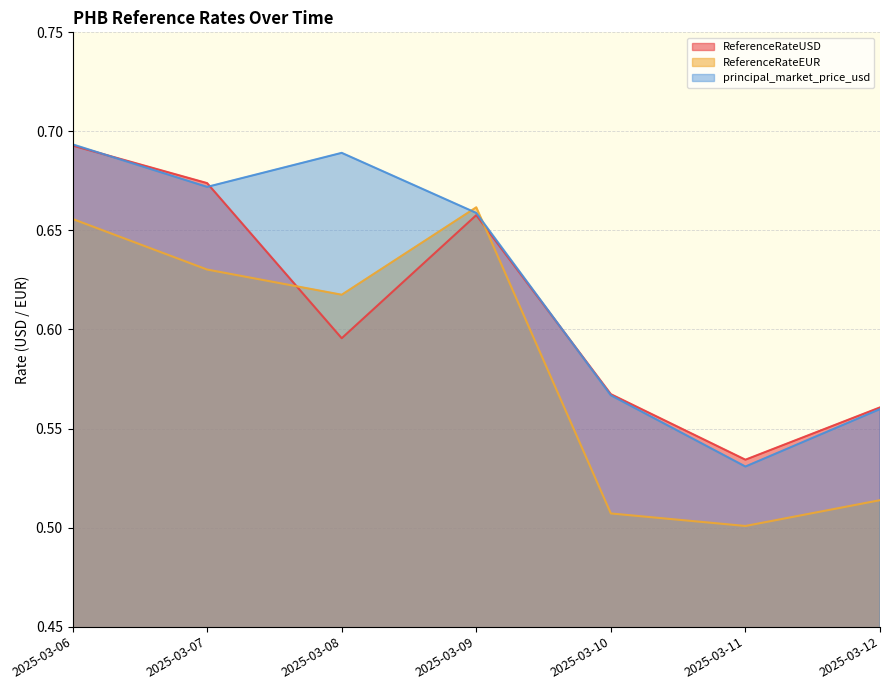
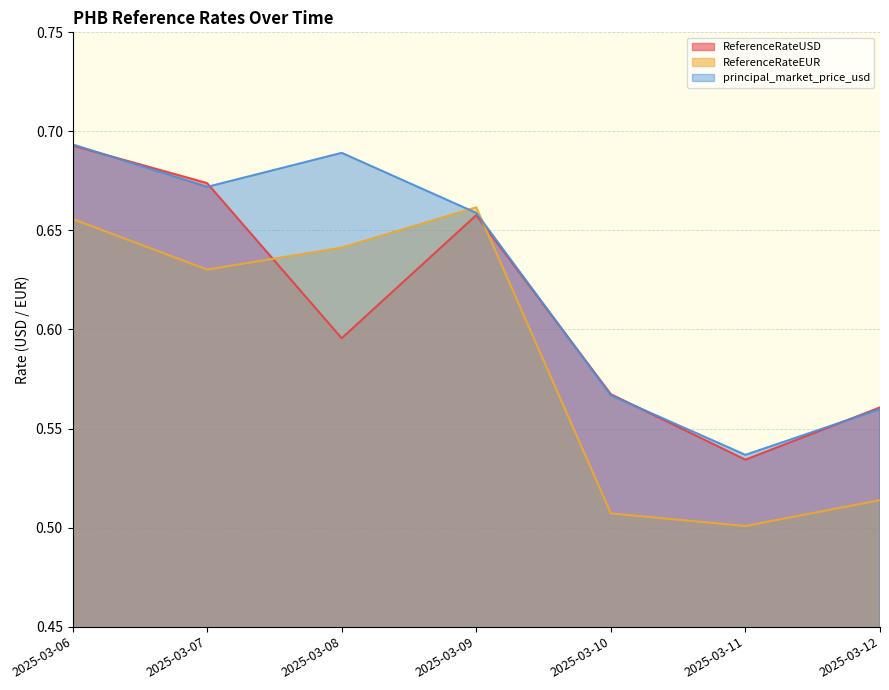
  {
    "ReferenceRateUSD": {
      "2025-03-07": 0.674,
      "2025-03-08": 0.596,
      "2025-03-11": 0.534
    },
    "ReferenceRateEUR": {
      "2025-03-06": 0.656,
      "2025-03-07": 0.630,
-     "2025-03-08": 0.618,
+     "2025-03-08": 0.641,
      "2025-03-09": 0.662,
      "2025-03-10": 0.507,
      "2025-03-11": 0.501,
      "2025-03-12": 0.514
    },
    "principal_market_price_usd": {
      "2025-03-07": 0.672,
      "2025-03-08": 0.689,
-     "2025-03-11": 0.531
+     "2025-03-11": 0.537
    }
  }
